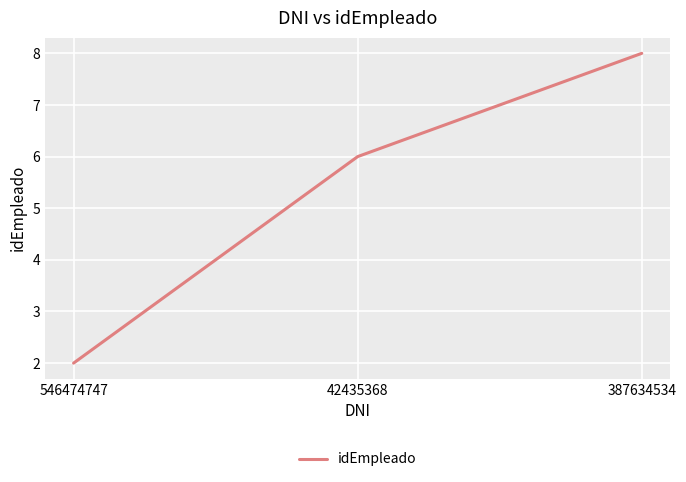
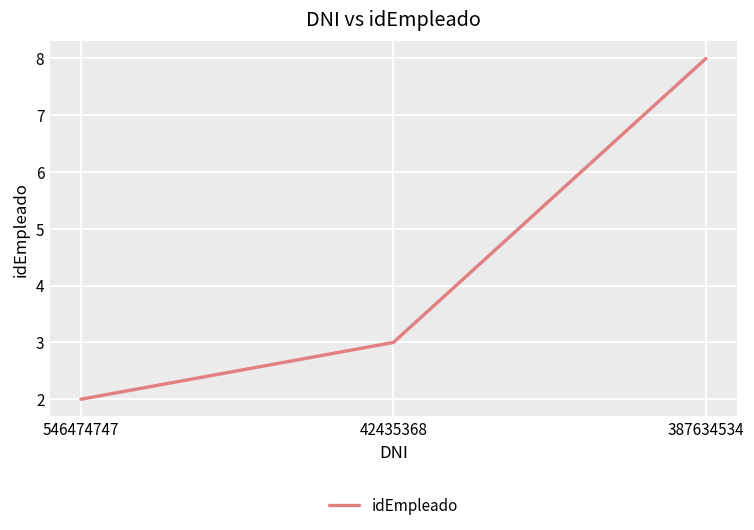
  {
    "546474747": 2,
-   "42435368": 6,
+   "42435368": 3,
    "387634534": 8
  }
